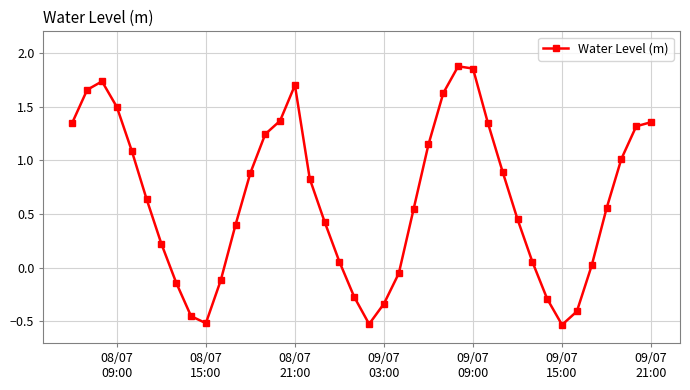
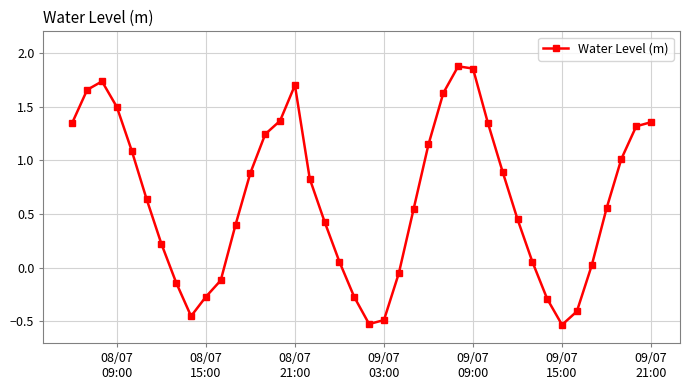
  {
    "08/07 09:00": 1.50,
-   "08/07 15:00": -0.52,
+   "08/07 15:00": -0.27,
    "08/07 21:00": 1.70,
-   "09/07 03:00": -0.33,
+   "09/07 03:00": -0.49,
    "09/07 09:00": 1.85,
    "09/07 15:00": -0.53,
    "09/07 21:00": 1.35
  }
